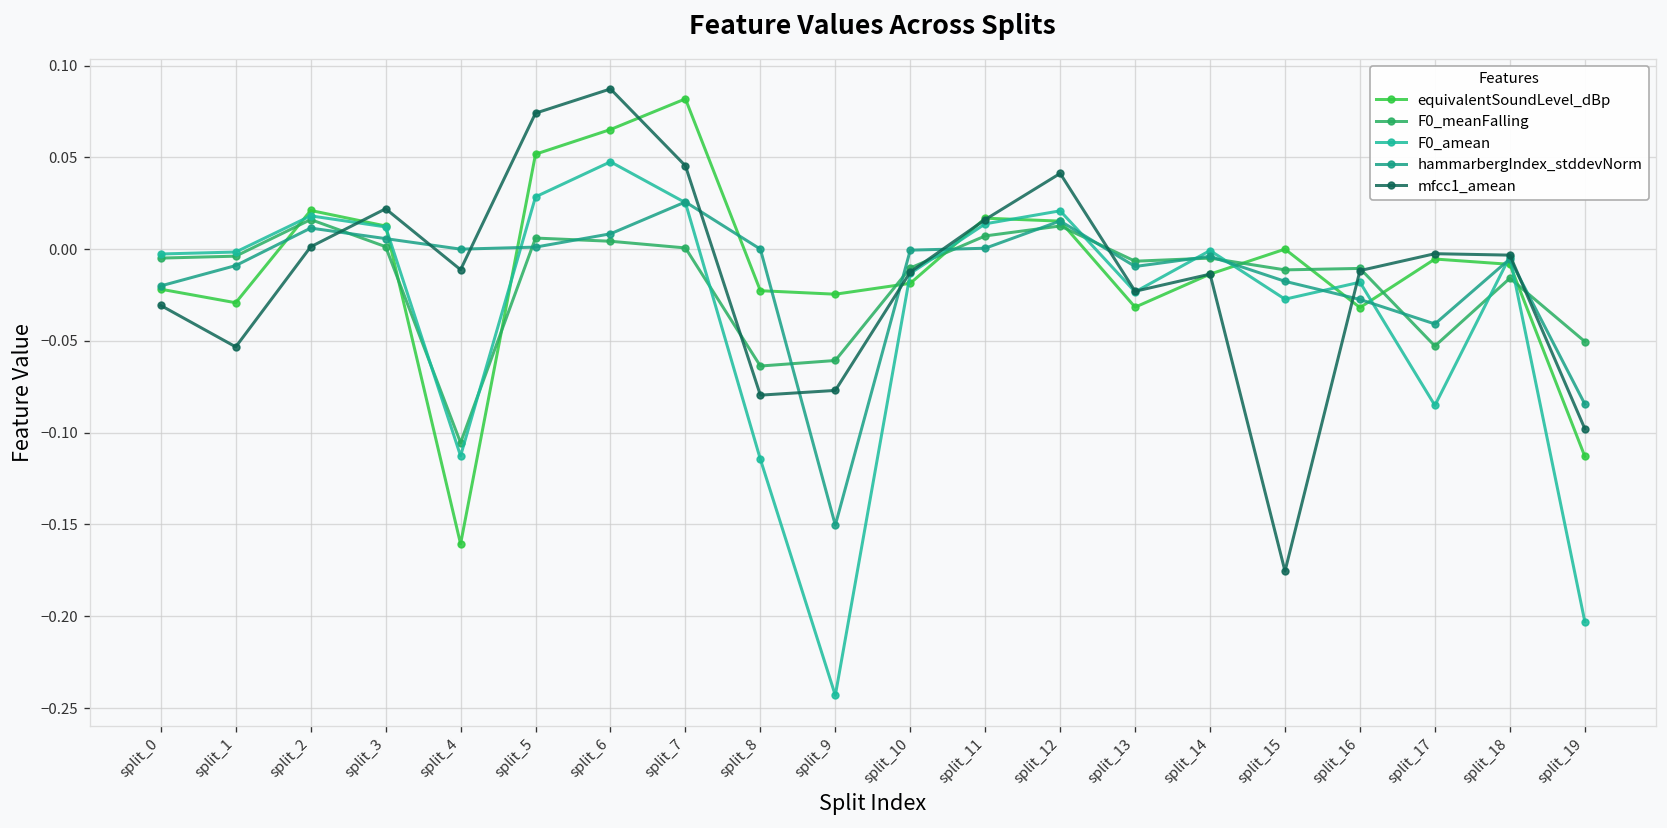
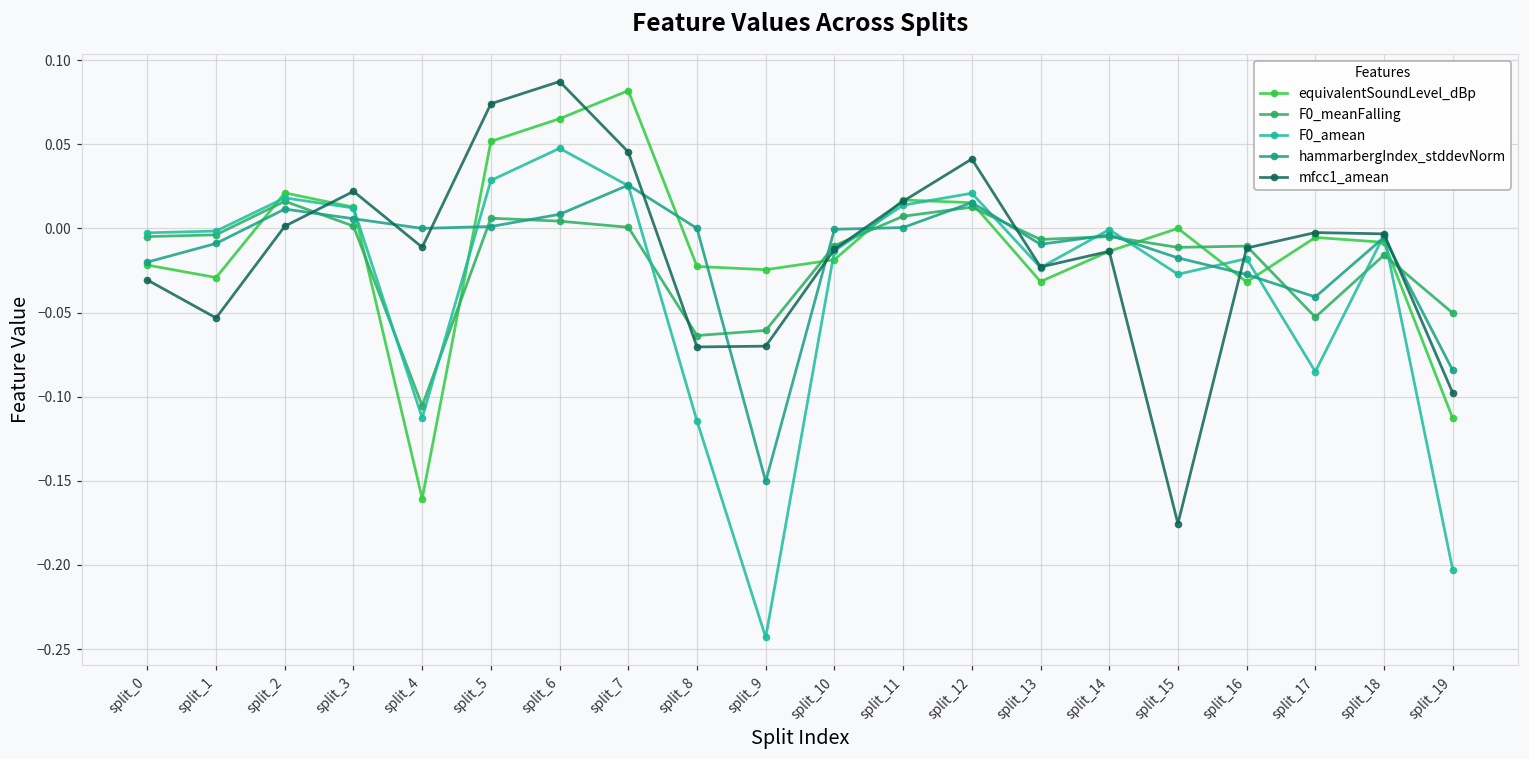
  {
    "mfcc1_amean": {
      "split_0": -0.031,
      "split_1": -0.053,
      "split_2": 0.001,
      "split_3": 0.022,
      "split_4": -0.011,
      "split_5": 0.074,
      "split_6": 0.087,
      "split_7": 0.045,
-     "split_8": -0.080,
-     "split_9": -0.077,
+     "split_8": -0.070,
+     "split_9": -0.070,
      "split_12": 0.041,
      "split_15": -0.175,
      "split_17": -0.002,
      "split_19": -0.098
    }
  }
